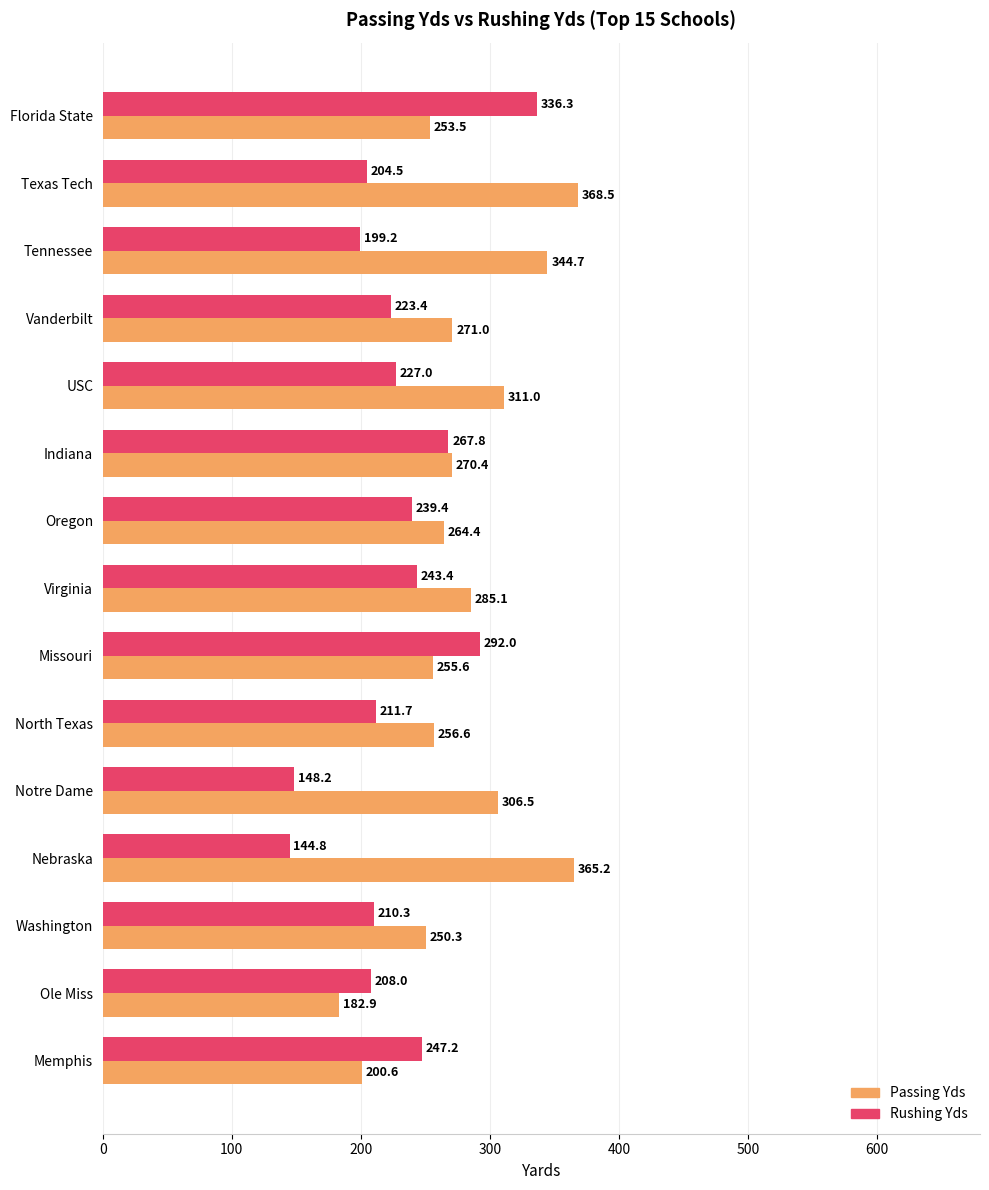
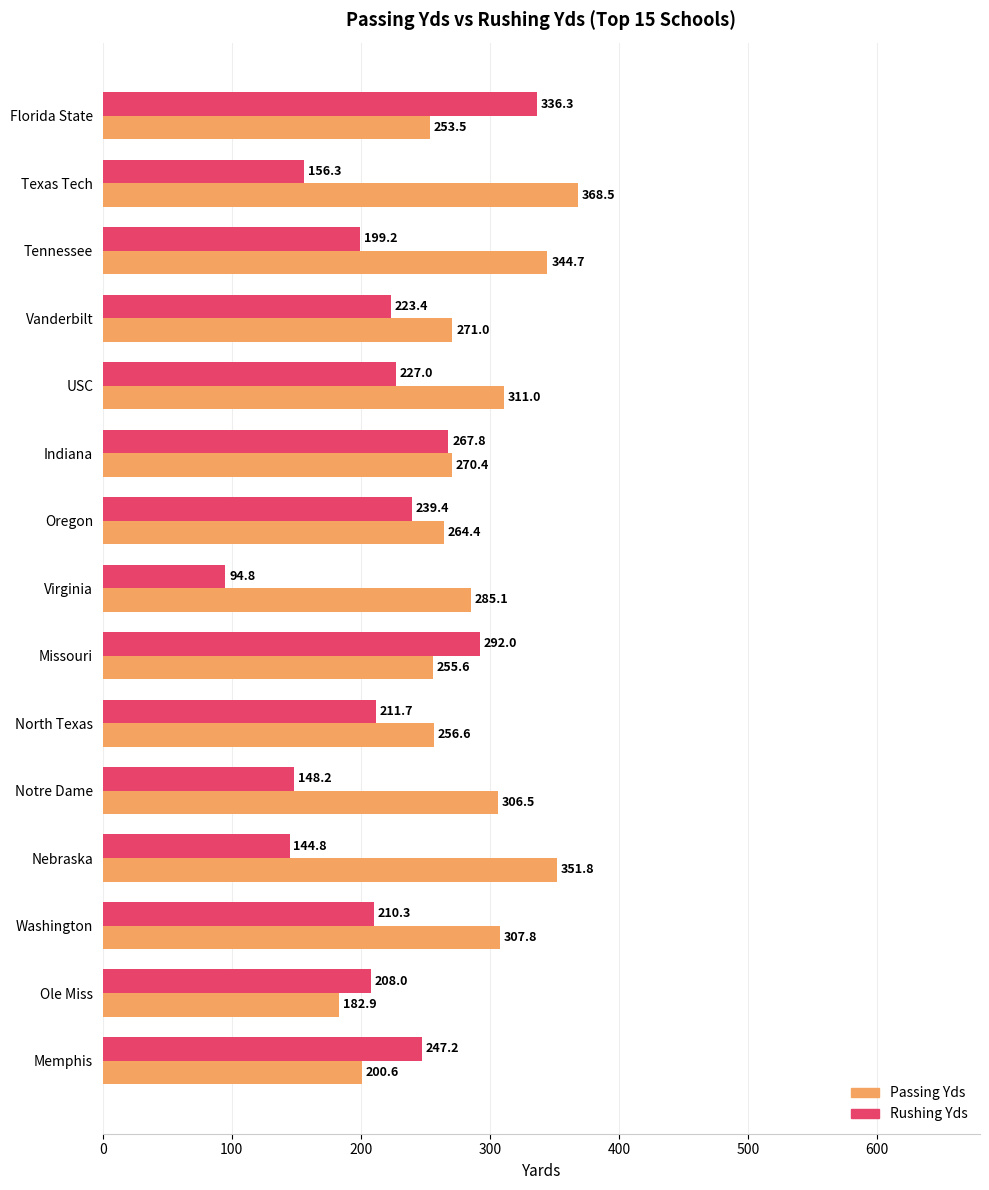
  {
    "Passing Yds": {
      "Florida State": 253.5,
      "Texas Tech": 368.5,
      "Tennessee": 344.7,
      "Vanderbilt": 271.0,
      "USC": 311.0,
      "Indiana": 270.4,
      "Oregon": 264.4,
      "Virginia": 285.1,
      "Missouri": 255.6,
      "North Texas": 256.6,
      "Notre Dame": 306.5,
-     "Nebraska": 365.2,
-     "Washington": 250.3,
+     "Nebraska": 351.8,
+     "Washington": 307.8,
      "Ole Miss": 182.9,
      "Memphis": 200.6
    },
    "Rushing Yds": {
      "Florida State": 336.3,
-     "Texas Tech": 204.5,
+     "Texas Tech": 156.3,
      "Tennessee": 199.2,
      "Vanderbilt": 223.4,
      "USC": 227.0,
      "Indiana": 267.8,
      "Oregon": 239.4,
-     "Virginia": 243.4,
+     "Virginia": 94.8,
      "Missouri": 292.0,
      "North Texas": 211.7,
      "Notre Dame": 148.2,
      "Nebraska": 144.8,
      "Washington": 210.3,
      "Ole Miss": 208.0,
      "Memphis": 247.2
    }
  }
